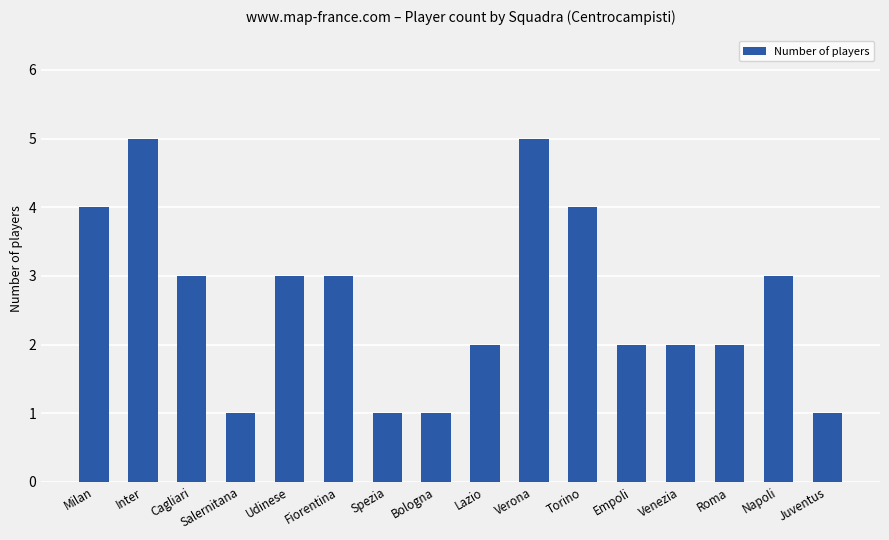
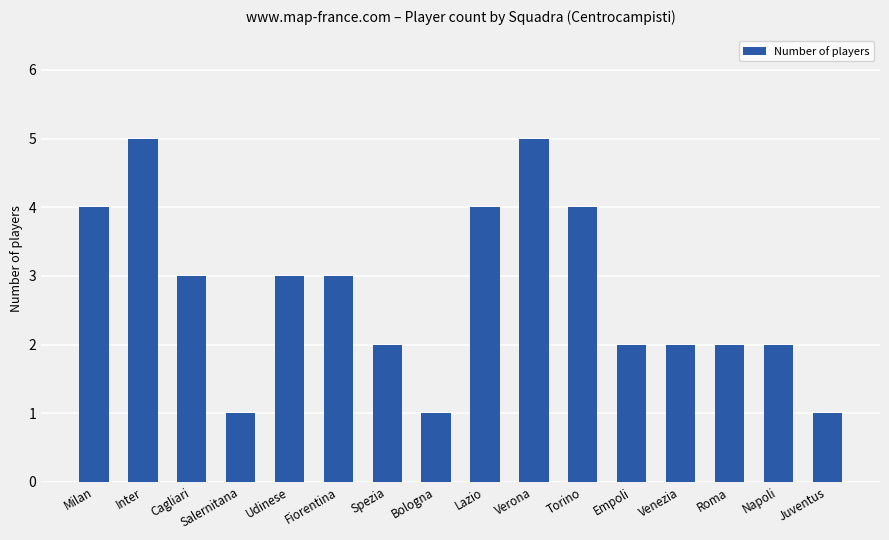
  {
    "Milan": 4,
    "Inter": 5,
    "Cagliari": 3,
    "Salernitana": 1,
    "Udinese": 3,
    "Fiorentina": 3,
-   "Spezia": 1,
+   "Spezia": 2,
    "Bologna": 1,
-   "Lazio": 2,
+   "Lazio": 4,
    "Verona": 5,
    "Torino": 4,
    "Empoli": 2,
    "Venezia": 2,
    "Roma": 2,
-   "Napoli": 3,
+   "Napoli": 2,
    "Juventus": 1
  }
